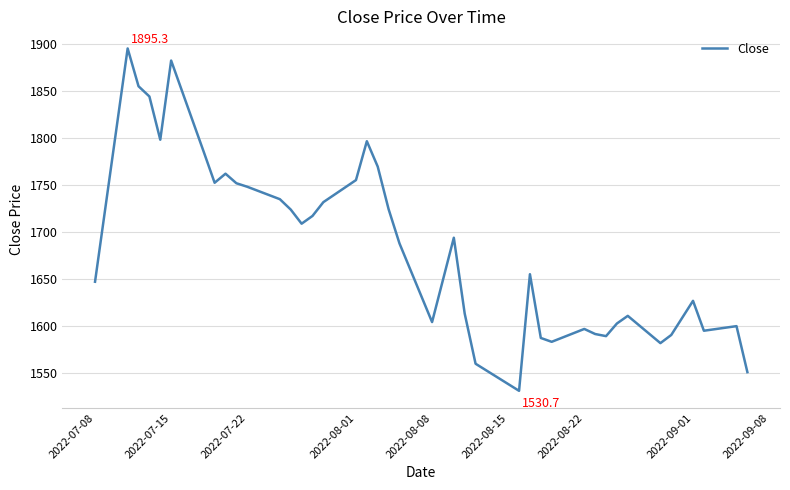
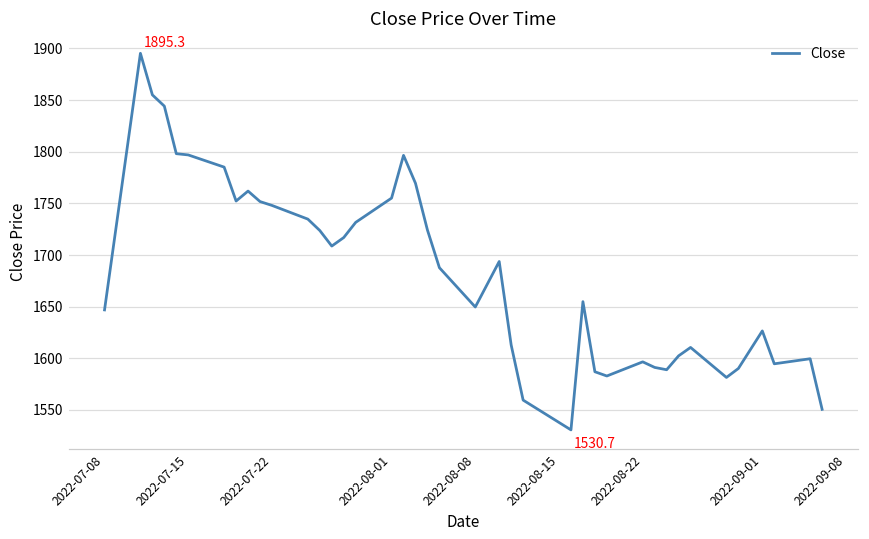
  {
    "2022-07-08": 1650,
-   "2022-07-15": 1880,
+   "2022-07-15": 1800,
    "2022-07-22": 1750,
    "2022-08-01": 1760,
-   "2022-08-08": 1600,
+   "2022-08-08": 1650,
    "2022-08-22": 1600,
    "2022-09-01": 1630
  }
